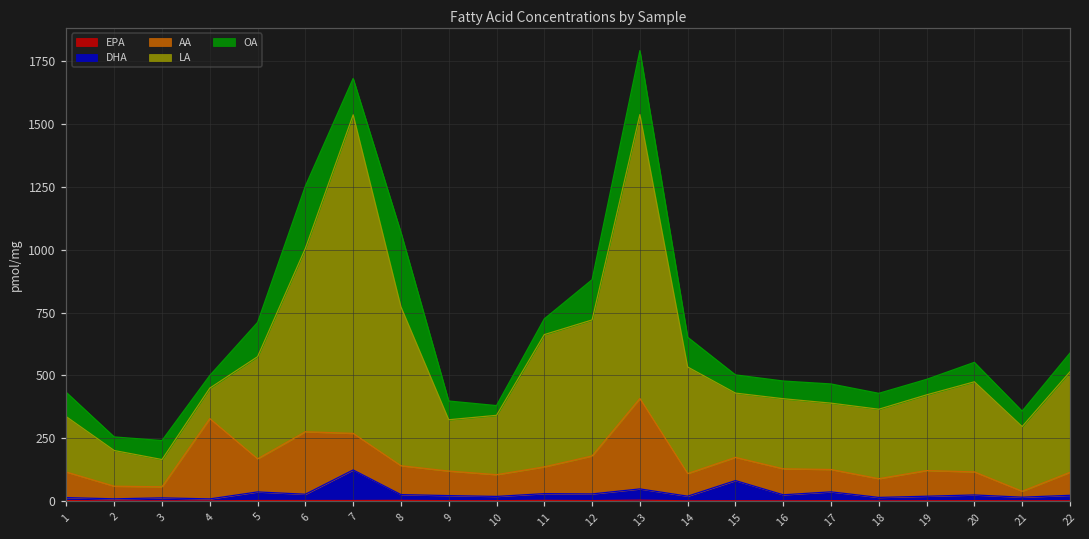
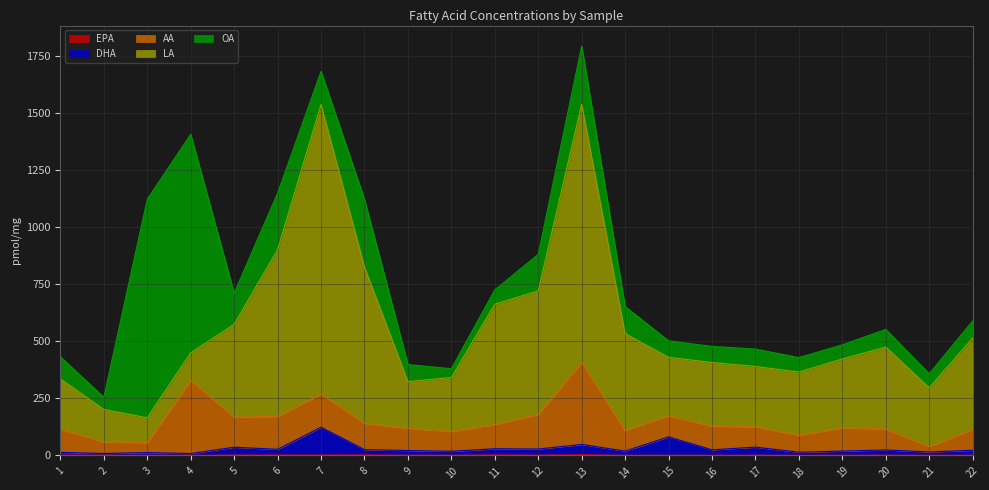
  {
    "EPA": {
      "1": 0,
      "3": 0,
      "5": 0,
      "6": 0,
      "7": 0,
      "8": 0,
      "9": 0,
      "10": 0,
      "11": 0,
      "12": 0,
      "13": 0,
      "14": 0,
      "15": 0,
      "16": 0,
      "17": 0,
      "18": 0,
      "19": 0,
      "20": 0,
      "21": 0,
      "22": 0
    },
    "DHA": {
      "1": 10,
      "3": 10,
      "5": 30,
      "6": 30,
      "7": 120,
      "8": 20,
      "9": 20,
      "10": 20,
      "11": 30,
      "12": 30,
      "13": 40,
      "14": 20,
      "15": 80,
      "16": 20,
      "17": 40,
      "18": 10,
      "19": 20,
      "20": 20,
      "21": 10,
      "22": 20
    },
    "AA": {
      "1": 100,
      "2": 50,
      "3": 40,
      "4": 320,
      "5": 130,
-     "6": 250,
+     "6": 140,
      "7": 150,
      "8": 110,
      "9": 100,
      "10": 90,
      "11": 110,
      "12": 150,
      "13": 360,
      "14": 90,
      "15": 90,
      "16": 100,
      "17": 90,
      "18": 70,
      "19": 100,
      "20": 90,
      "21": 20,
      "22": 90
    },
    "LA": {
      "1": 220,
      "2": 140,
      "3": 110,
      "4": 120,
      "5": 410,
      "6": 730,
      "7": 1270,
-     "8": 630,
+     "8": 680,
      "9": 200,
      "10": 240,
      "11": 530,
      "12": 540,
      "13": 1130,
      "14": 420,
      "15": 260,
      "16": 280,
      "17": 260,
      "18": 280,
      "19": 300,
      "20": 360,
      "21": 260,
      "22": 400
    },
    "OA": {
      "1": 100,
      "2": 50,
-     "3": 80,
-     "4": 50,
+     "3": 960,
+     "4": 960,
      "5": 140,
      "6": 250,
      "7": 140,
      "8": 300,
      "9": 70,
      "10": 40,
      "11": 60,
      "12": 160,
      "13": 250,
      "14": 120,
      "15": 70,
      "16": 70,
      "17": 80,
      "18": 60,
      "19": 60,
      "20": 80,
      "21": 60,
      "22": 70
    }
  }
